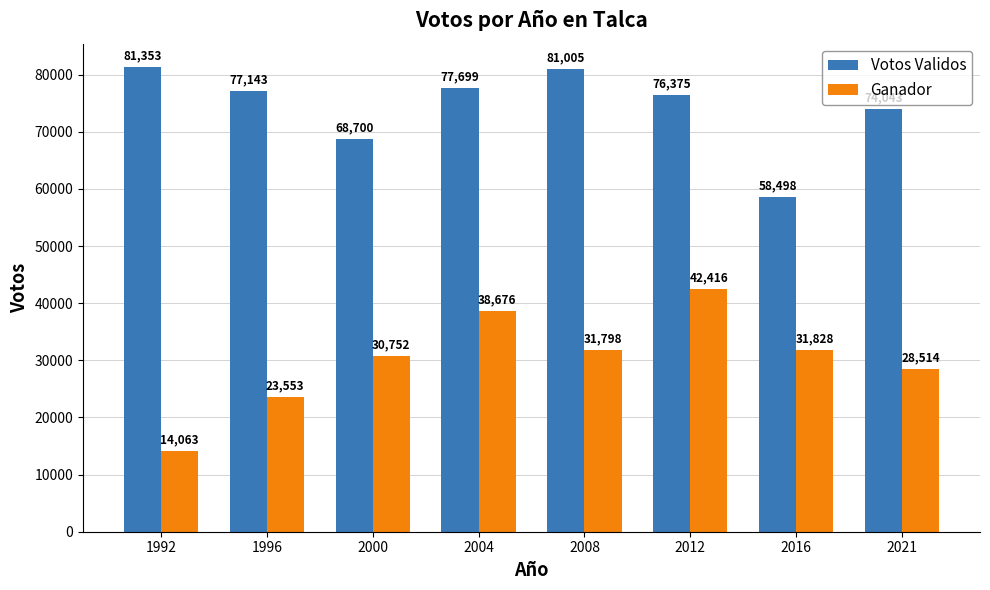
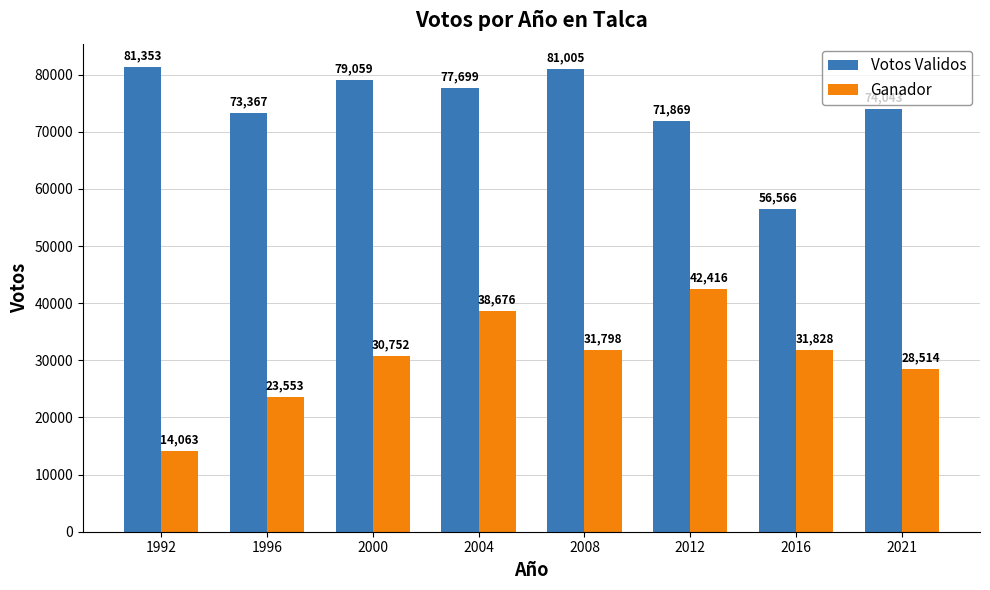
  {
    "Votos Validos": {
      "1992": "81,353",
-     "1996": "77,143",
-     "2000": "68,700",
+     "1996": "73,367",
+     "2000": "79,059",
      "2004": "77,699",
      "2008": "81,005",
-     "2012": "76,375",
-     "2016": "58,498"
+     "2012": "71,869",
+     "2016": "56,566"
    },
    "Ganador": {
      "1992": "14,063",
      "1996": "23,553",
      "2000": "30,752",
      "2004": "38,676",
      "2008": "31,798",
      "2012": "42,416",
      "2016": "31,828",
      "2021": "28,514"
    }
  }
